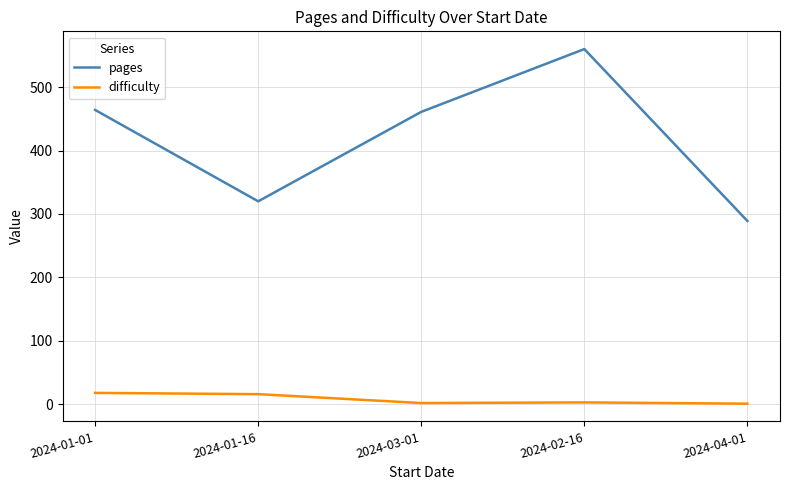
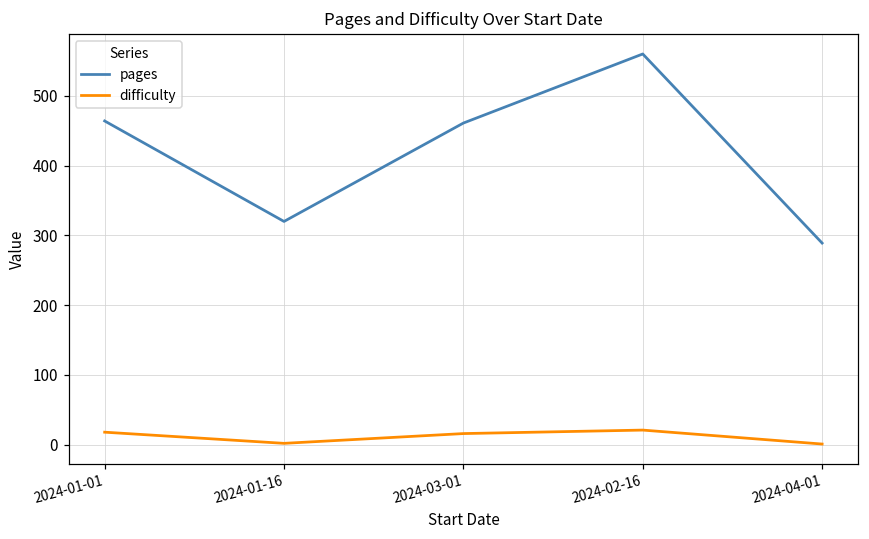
  {
    "pages": {
      "2024-01-01": 460,
      "2024-01-16": 320,
      "2024-03-01": 460,
      "2024-02-16": 560,
      "2024-04-01": 290
    },
    "difficulty": {
      "2024-01-01": 20,
-     "2024-01-16": 20,
-     "2024-03-01": 0,
-     "2024-02-16": 0,
+     "2024-01-16": 0,
+     "2024-03-01": 20,
+     "2024-02-16": 20,
      "2024-04-01": 0
    }
  }
